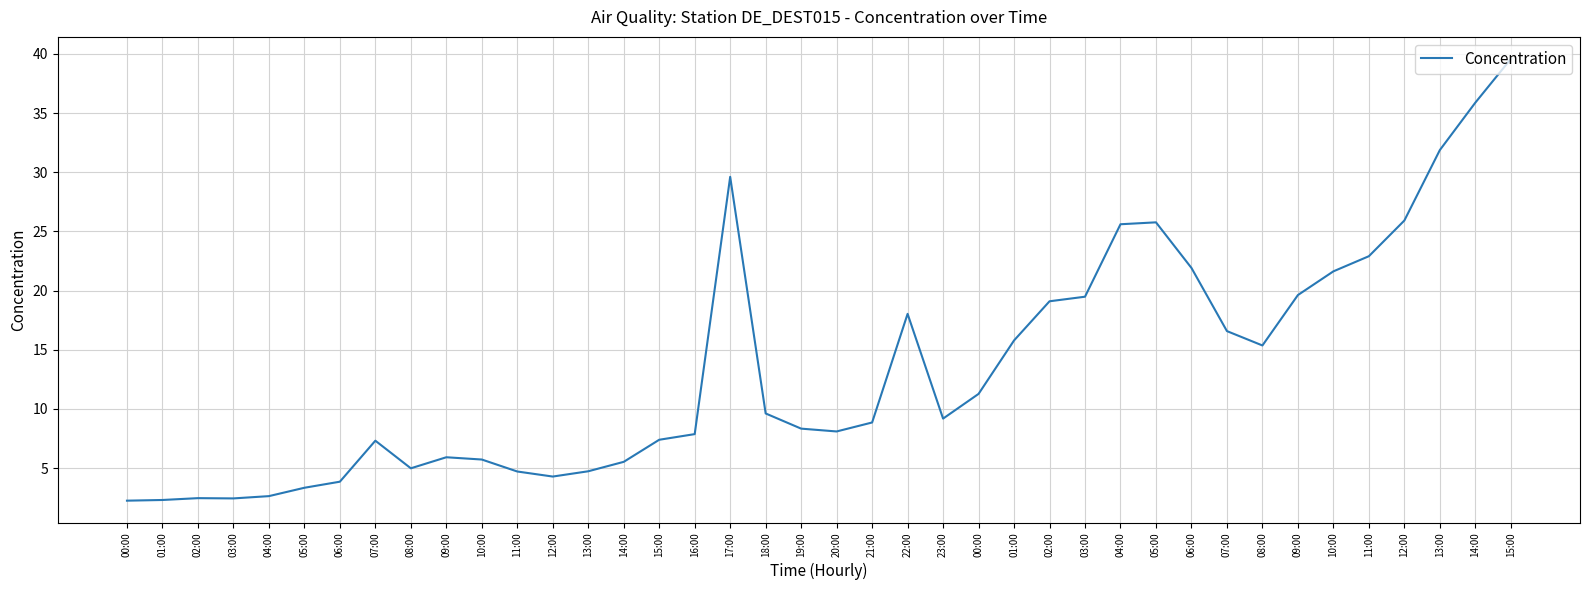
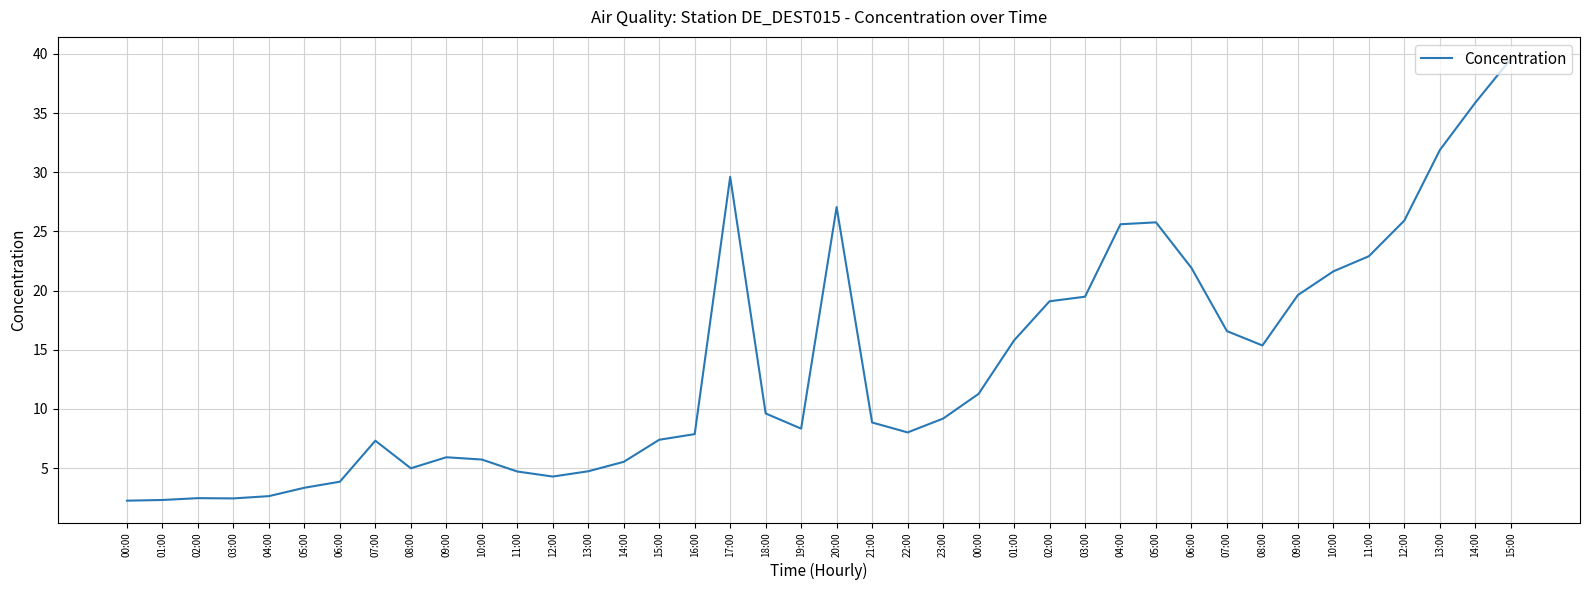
  {
    "16:00": 7.9,
    "17:00": 29.6,
    "18:00": 9.6,
    "19:00": 8.3,
-   "20:00": 8.1,
+   "20:00": 27.1,
    "21:00": 8.9,
-   "22:00": 18.0,
+   "22:00": 8.0,
    "23:00": 9.2
  }
